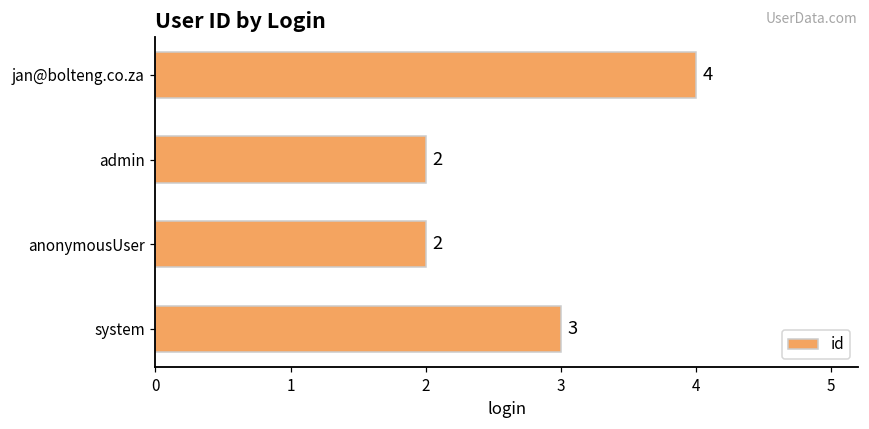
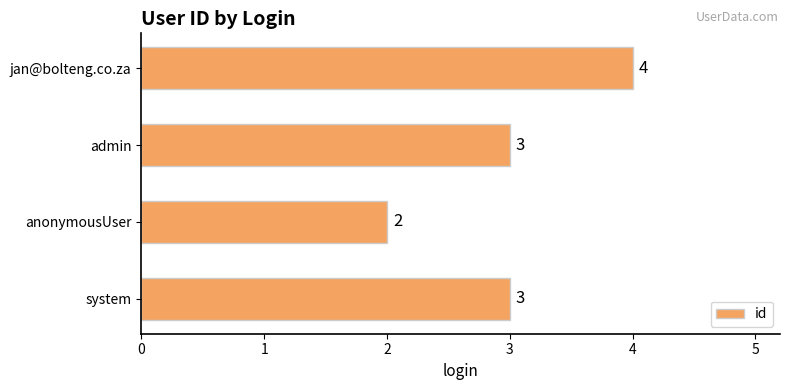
  {
    "jan@bolteng.co.za": 4,
-   "admin": 2,
+   "admin": 3,
    "anonymousUser": 2,
    "system": 3
  }
